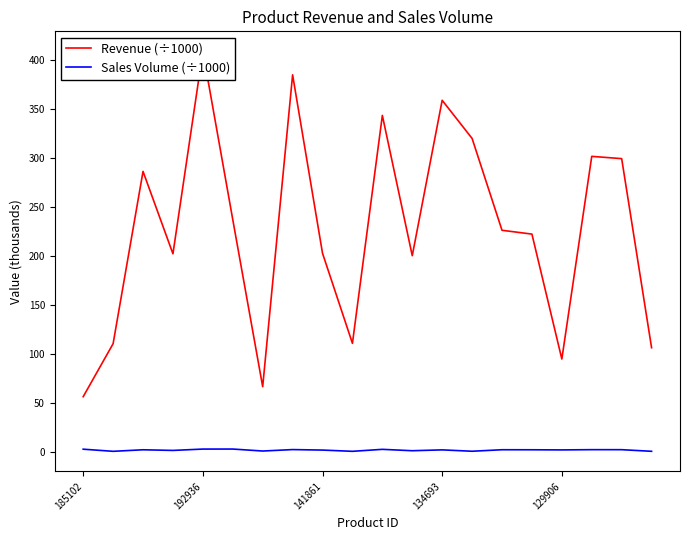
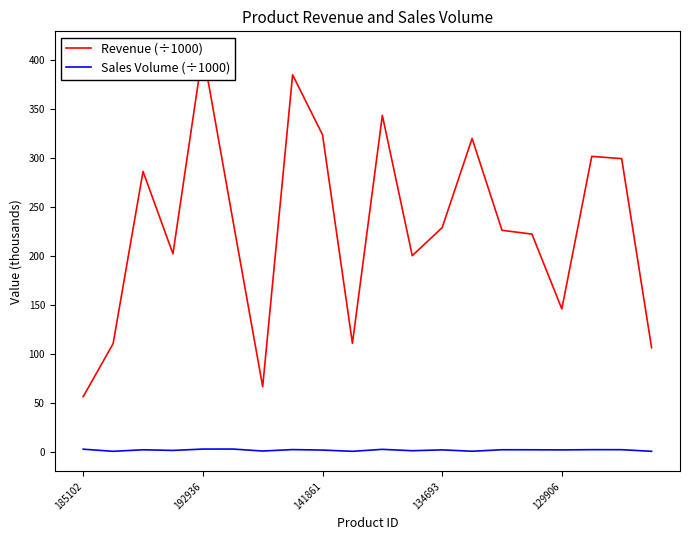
  {
    "Revenue (÷1000)": {
      "185102": 60,
-     "141861": 200,
-     "134693": 360,
-     "129906": 90
+     "141861": 320,
+     "134693": 230,
+     "129906": 150
    },
    "Sales Volume (÷1000)": {
      "185102": 0,
      "192936": 0,
      "141861": 0,
      "134693": 0,
      "129906": 0
    }
  }
